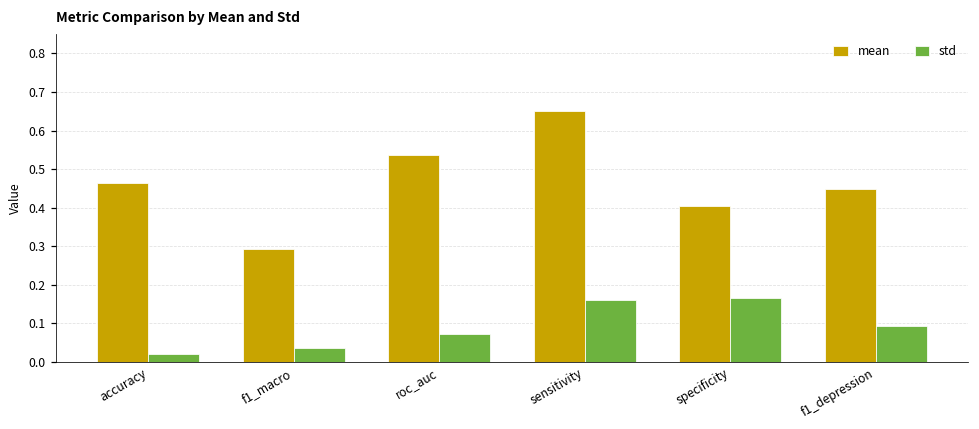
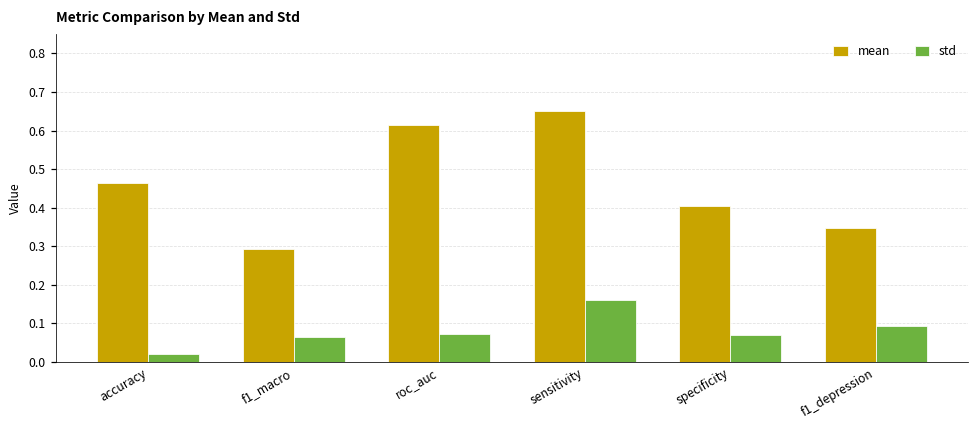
  {
    "mean": {
      "accuracy": 0.46,
      "f1_macro": 0.29,
-     "roc_auc": 0.54,
+     "roc_auc": 0.61,
      "sensitivity": 0.65,
      "specificity": 0.41,
-     "f1_depression": 0.45
+     "f1_depression": 0.35
    },
    "std": {
      "accuracy": 0.02,
-     "f1_macro": 0.03,
+     "f1_macro": 0.06,
      "roc_auc": 0.07,
      "sensitivity": 0.16,
-     "specificity": 0.16,
+     "specificity": 0.07,
      "f1_depression": 0.09
    }
  }
